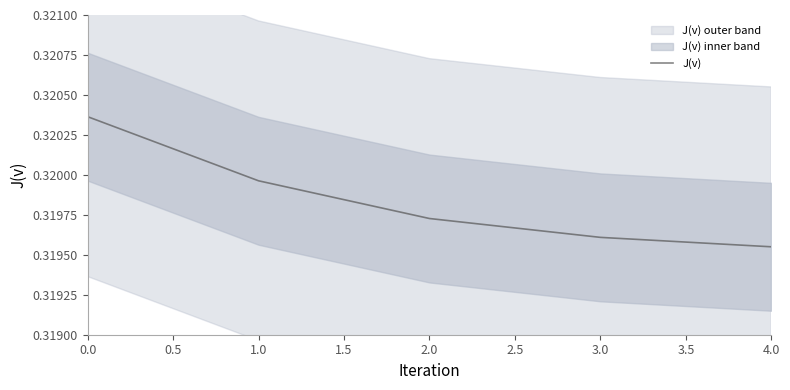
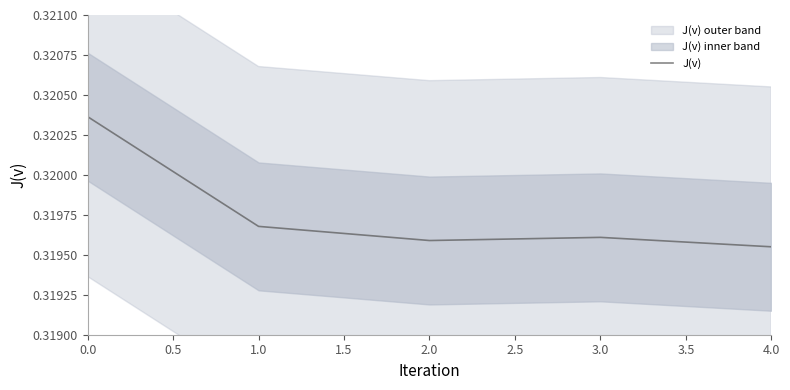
  {
    "J(v)": {
      "0.0": 0.32036,
-     "1.0": 0.31996,
-     "2.0": 0.31973,
+     "1.0": 0.31968,
+     "2.0": 0.31959,
      "3.0": 0.31961,
      "4.0": 0.31955
    }
  }
